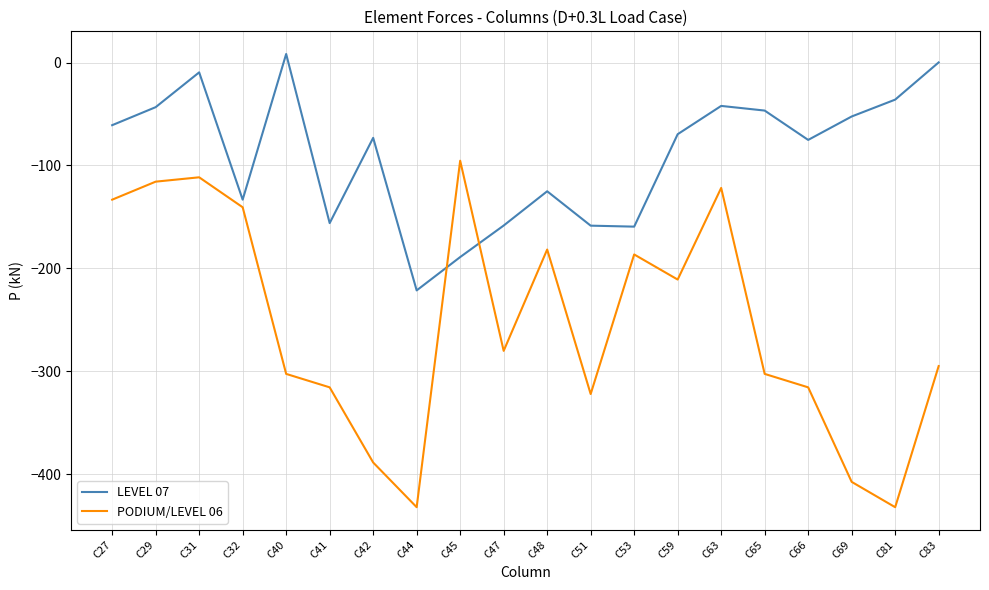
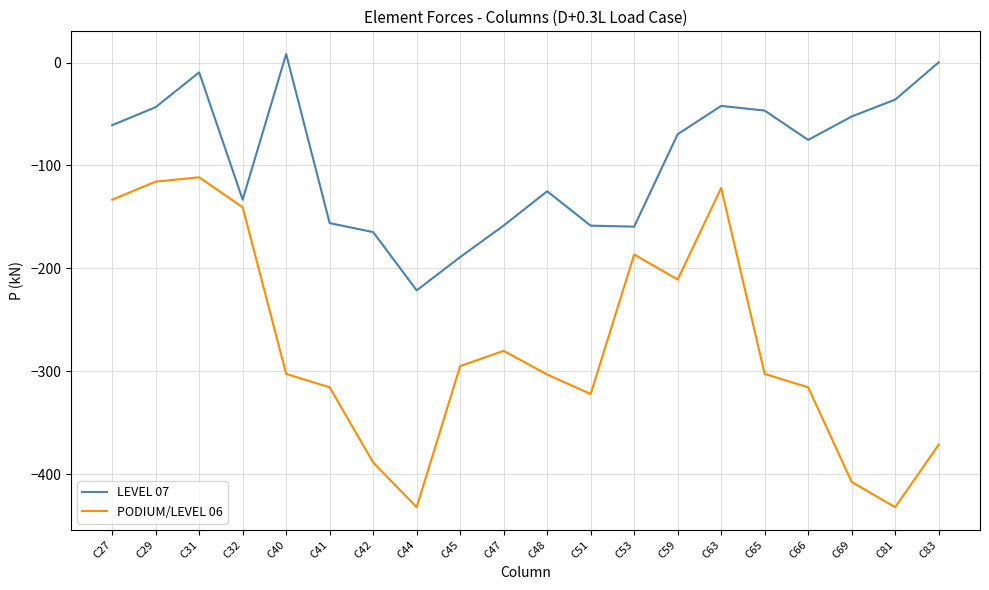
  {
    "LEVEL 07": {
      "C27": -61,
      "C29": -43,
      "C31": -10,
      "C32": -133,
      "C40": 8,
      "C41": -156,
-     "C42": -73,
+     "C42": -165,
      "C44": -221,
      "C45": -189,
      "C47": -158,
      "C48": -125,
      "C51": -158,
      "C53": -159,
      "C59": -70,
      "C63": -42,
      "C65": -47,
      "C66": -75,
      "C69": -52,
      "C81": -36,
      "C83": 0
    },
    "PODIUM/LEVEL 06": {
      "C27": -133,
      "C29": -116,
      "C31": -111,
      "C32": -141,
      "C40": -302,
      "C41": -315,
      "C42": -388,
      "C44": -432,
-     "C45": -95,
+     "C45": -295,
      "C47": -280,
-     "C48": -182,
+     "C48": -303,
      "C51": -322,
      "C53": -186,
      "C59": -211,
      "C63": -122,
      "C65": -302,
      "C66": -315,
      "C69": -407,
      "C81": -432,
-     "C83": -295
+     "C83": -371
    }
  }
